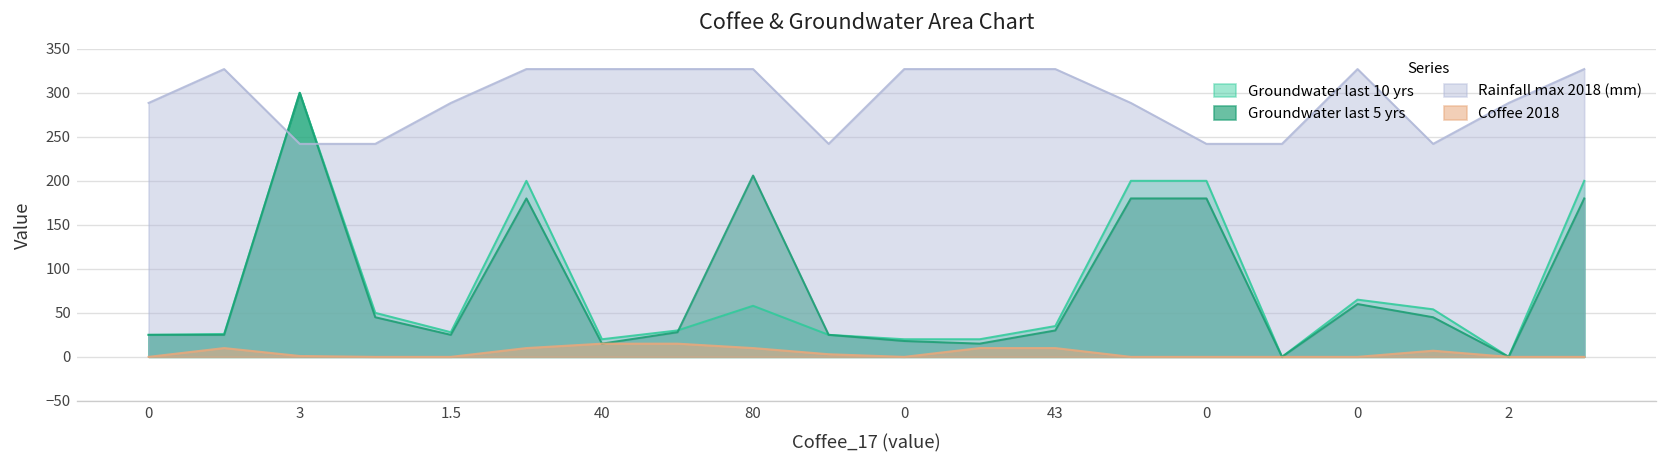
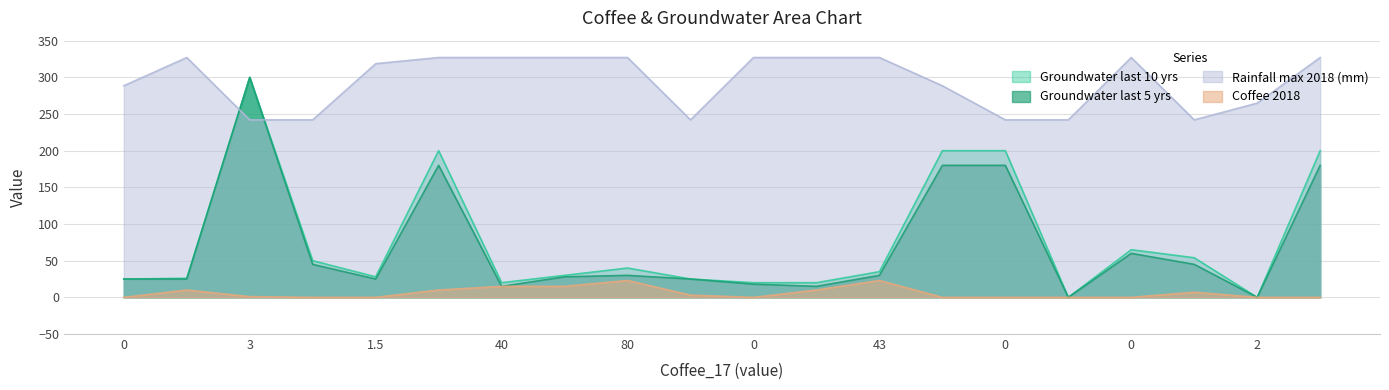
  {
    "Groundwater last 10 yrs": {
      "40": 20,
-     "80": 60,
+     "80": 40,
      "43": 40
    },
    "Groundwater last 5 yrs": {
-     "80": 210,
+     "80": 30,
      "43": 30
    },
    "Rainfall max 2018 (mm)": {
-     "1.5": 290,
+     "1.5": 320,
      "40": 330,
      "80": 330,
      "43": 330,
-     "2": 290
+     "2": 260
    },
    "Coffee 2018": {
      "1.5": 0,
-     "80": 10,
-     "43": 10
+     "80": 20,
+     "43": 20
    }
  }
